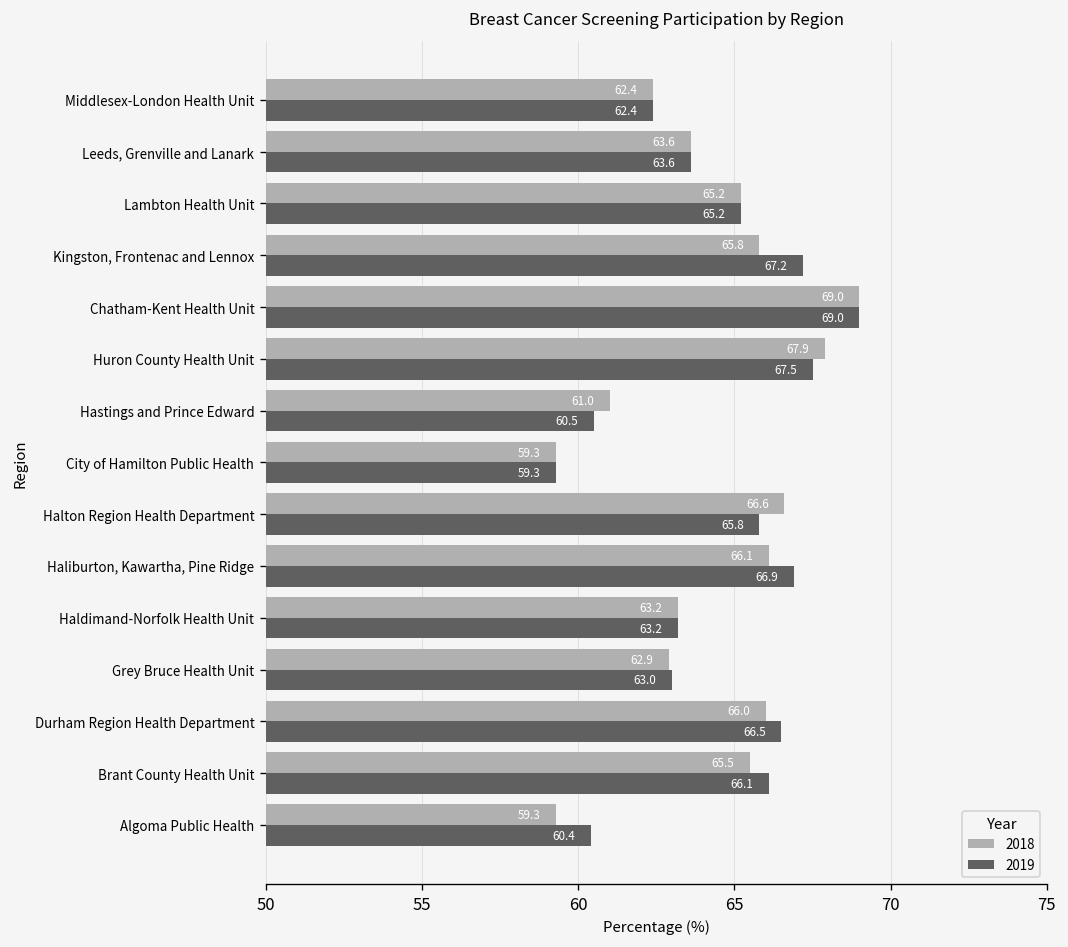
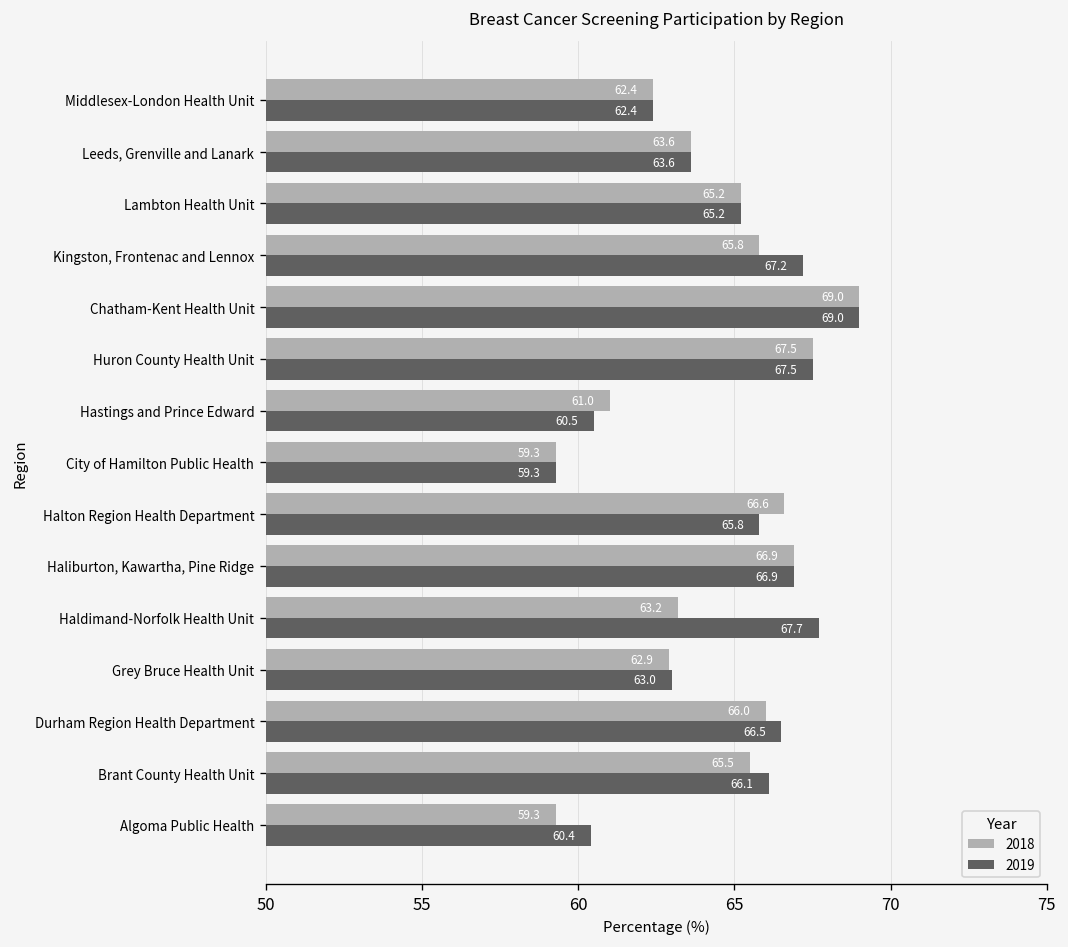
  {
    "2018": {
      "Middlesex-London Health Unit": 62.4,
      "Leeds, Grenville and Lanark": 63.6,
      "Lambton Health Unit": 65.2,
      "Kingston, Frontenac and Lennox": 65.8,
      "Chatham-Kent Health Unit": 69.0,
-     "Huron County Health Unit": 67.9,
+     "Huron County Health Unit": 67.5,
      "Hastings and Prince Edward": 61.0,
      "City of Hamilton Public Health": 59.3,
      "Halton Region Health Department": 66.6,
-     "Haliburton, Kawartha, Pine Ridge": 66.1,
+     "Haliburton, Kawartha, Pine Ridge": 66.9,
      "Haldimand-Norfolk Health Unit": 63.2,
      "Grey Bruce Health Unit": 62.9,
      "Durham Region Health Department": 66.0,
      "Brant County Health Unit": 65.5,
      "Algoma Public Health": 59.3
    },
    "2019": {
      "Middlesex-London Health Unit": 62.4,
      "Leeds, Grenville and Lanark": 63.6,
      "Lambton Health Unit": 65.2,
      "Kingston, Frontenac and Lennox": 67.2,
      "Chatham-Kent Health Unit": 69.0,
      "Huron County Health Unit": 67.5,
      "Hastings and Prince Edward": 60.5,
      "City of Hamilton Public Health": 59.3,
      "Halton Region Health Department": 65.8,
      "Haliburton, Kawartha, Pine Ridge": 66.9,
-     "Haldimand-Norfolk Health Unit": 63.2,
+     "Haldimand-Norfolk Health Unit": 67.7,
      "Grey Bruce Health Unit": 63.0,
      "Durham Region Health Department": 66.5,
      "Brant County Health Unit": 66.1,
      "Algoma Public Health": 60.4
    }
  }
